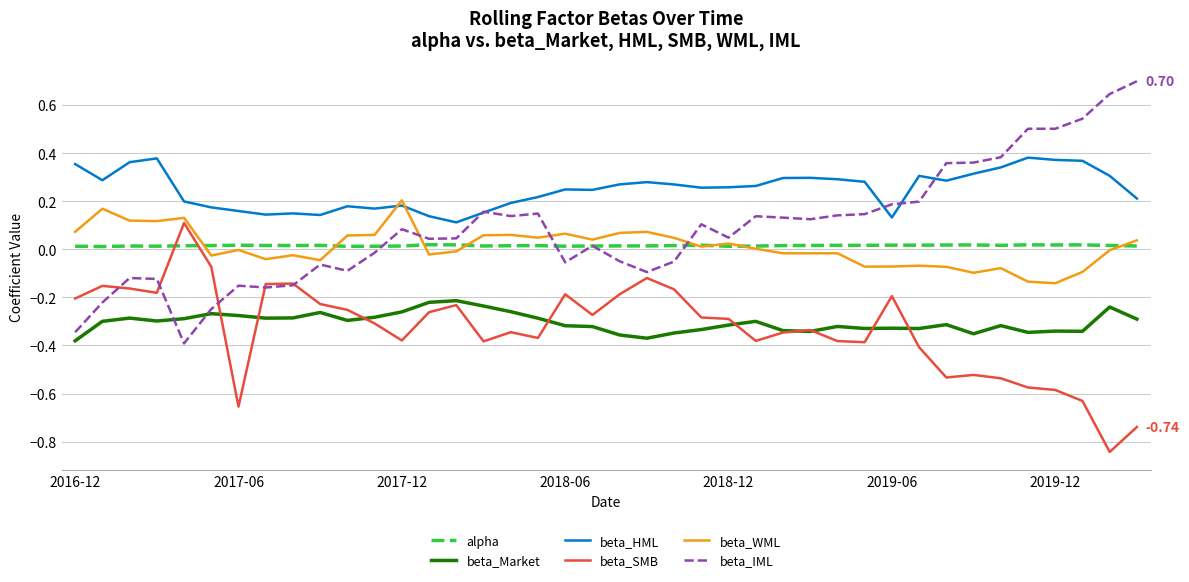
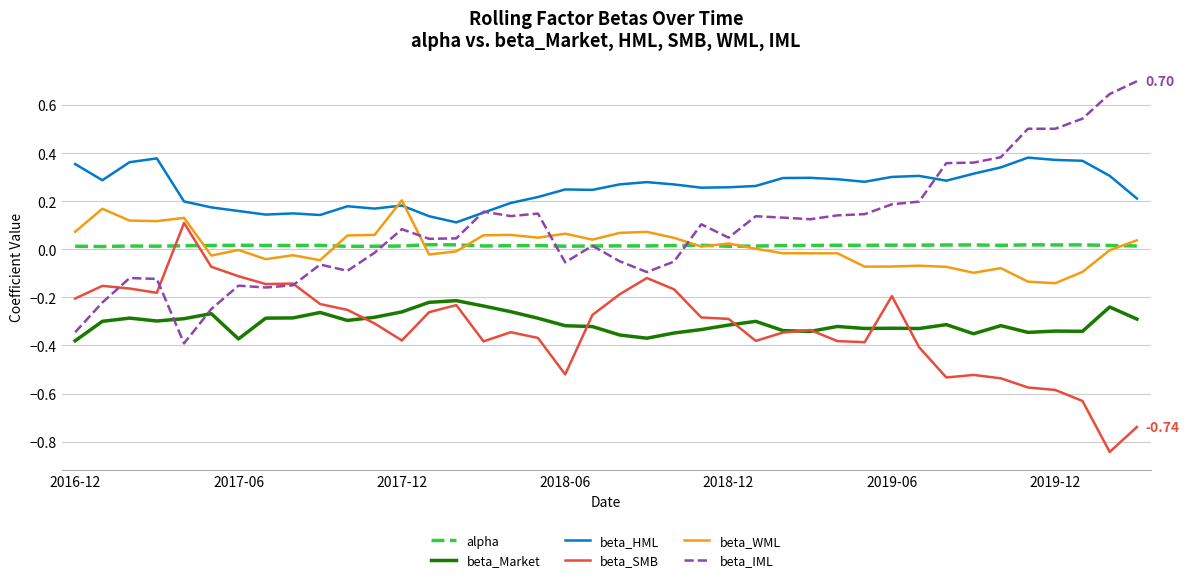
  {
    "alpha": {
      "2016-12": 0.01,
      "2017-06": 0.02,
      "2017-12": 0.01,
      "2018-06": 0.01,
      "2018-12": 0.01,
      "2019-06": 0.02,
      "2019-12": 0.02
    },
    "beta_Market": {
      "2016-12": -0.38,
-     "2017-06": -0.28,
+     "2017-06": -0.37,
      "2017-12": -0.26,
      "2018-06": -0.32,
      "2018-12": -0.32,
      "2019-06": -0.33,
      "2019-12": -0.34
    },
    "beta_HML": {
      "2016-12": 0.35,
      "2017-06": 0.16,
      "2017-12": 0.18,
      "2018-06": 0.25,
      "2018-12": 0.26,
-     "2019-06": 0.13,
+     "2019-06": 0.30,
      "2019-12": 0.37
    },
    "beta_SMB": {
      "2016-12": -0.20,
-     "2017-06": -0.65,
+     "2017-06": -0.11,
      "2017-12": -0.38,
-     "2018-06": -0.19,
+     "2018-06": -0.52,
      "2018-12": -0.29,
      "2019-06": -0.19,
      "2019-12": -0.59
    },
    "beta_WML": {
      "2016-12": 0.07,
      "2017-06": 0.00,
      "2017-12": 0.20,
      "2018-06": 0.06,
      "2018-12": 0.02,
      "2019-06": -0.07,
      "2019-12": -0.14
    },
    "beta_IML": {
      "2016-12": -0.35,
      "2017-06": -0.15,
      "2017-12": 0.08,
      "2018-06": -0.05,
      "2018-12": 0.05,
      "2019-06": 0.19,
      "2019-12": 0.50
    }
  }
